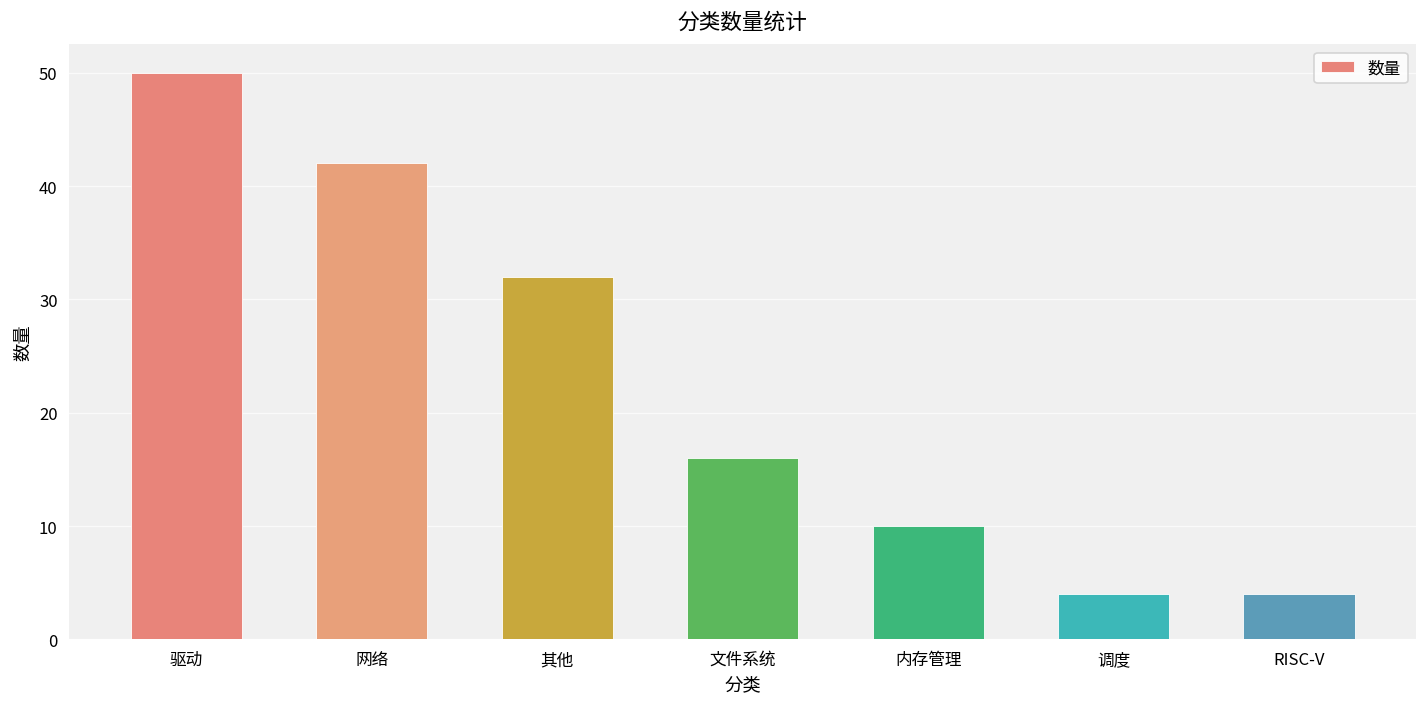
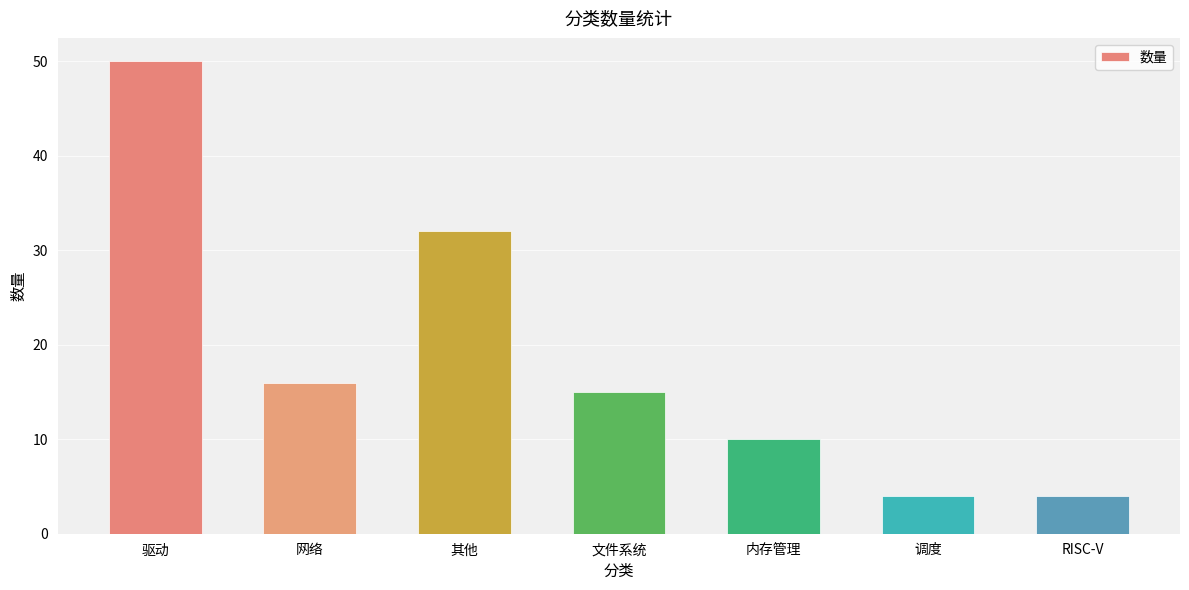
  {
    "驱动": 50,
-   "网络": 42,
+   "网络": 16,
    "其他": 32,
-   "文件系统": 16,
+   "文件系统": 15,
    "内存管理": 10,
    "调度": 4,
    "RISC-V": 4
  }
